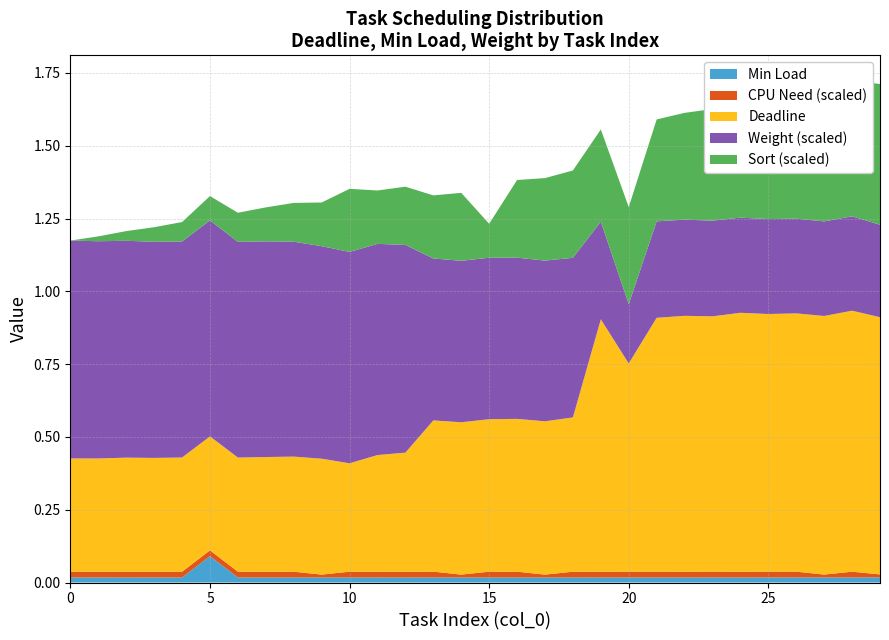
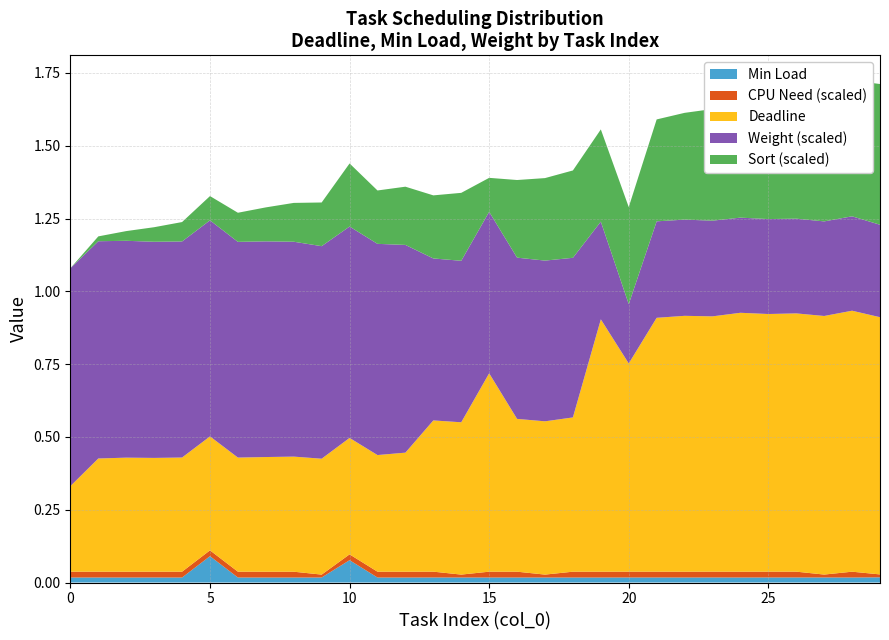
  {
    "Min Load": {
      "0": 0.02,
      "5": 0.09,
-     "10": 0.02,
+     "10": 0.08,
      "15": 0.02,
      "20": 0.02,
      "25": 0.02
    },
    "CPU Need (scaled)": {
      "0": 0.02,
      "5": 0.02,
      "10": 0.02,
      "15": 0.02,
      "20": 0.02,
      "25": 0.02
    },
    "Deadline": {
-     "0": 0.39,
+     "0": 0.29,
      "5": 0.39,
-     "10": 0.37,
-     "15": 0.52,
+     "10": 0.40,
+     "15": 0.68,
      "20": 0.72,
      "25": 0.88
    },
    "Weight (scaled)": {
      "5": 0.74,
      "10": 0.73,
      "15": 0.55,
      "20": 0.20,
      "25": 0.33
    },
    "Sort (scaled)": {
      "5": 0.08,
      "10": 0.22,
      "15": 0.12,
      "20": 0.33
    }
  }
